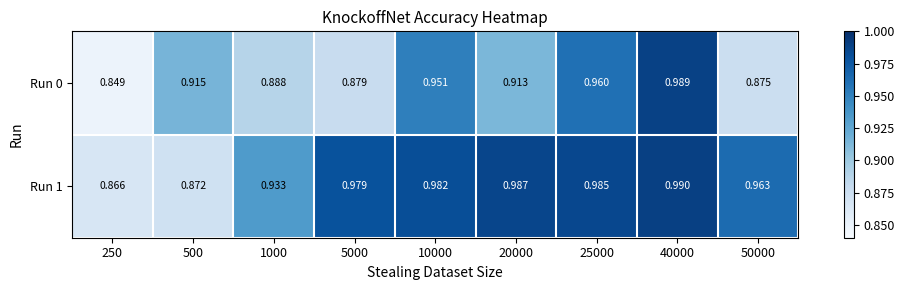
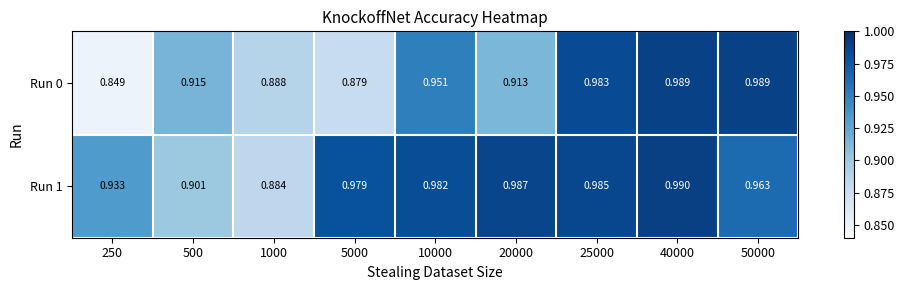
  {
    "Run 0": {
      "250": 0.849,
      "500": 0.915,
      "1000": 0.888,
      "5000": 0.879,
      "10000": 0.951,
      "20000": 0.913,
-     "25000": 0.960,
+     "25000": 0.983,
      "40000": 0.989,
-     "50000": 0.875
+     "50000": 0.989
    },
    "Run 1": {
-     "250": 0.866,
-     "500": 0.872,
-     "1000": 0.933,
+     "250": 0.933,
+     "500": 0.901,
+     "1000": 0.884,
      "5000": 0.979,
      "10000": 0.982,
      "20000": 0.987,
      "25000": 0.985,
      "40000": 0.990,
      "50000": 0.963
    }
  }
